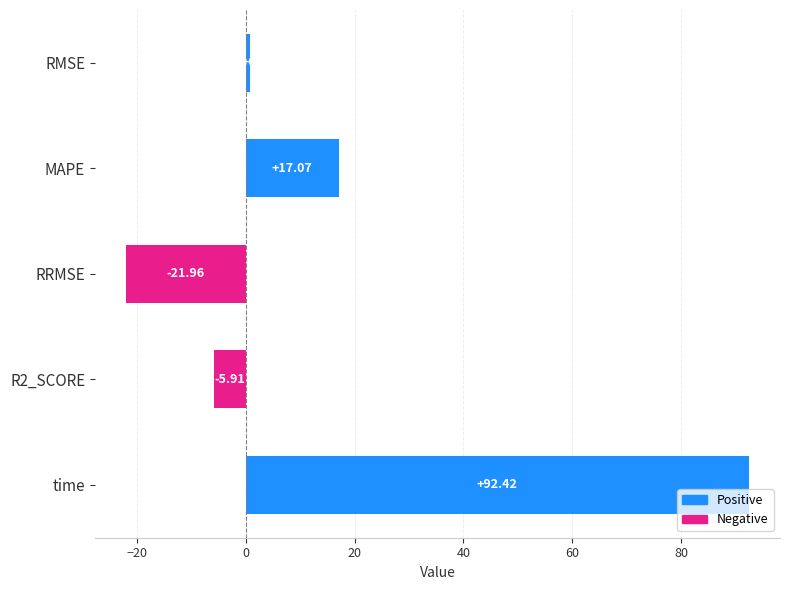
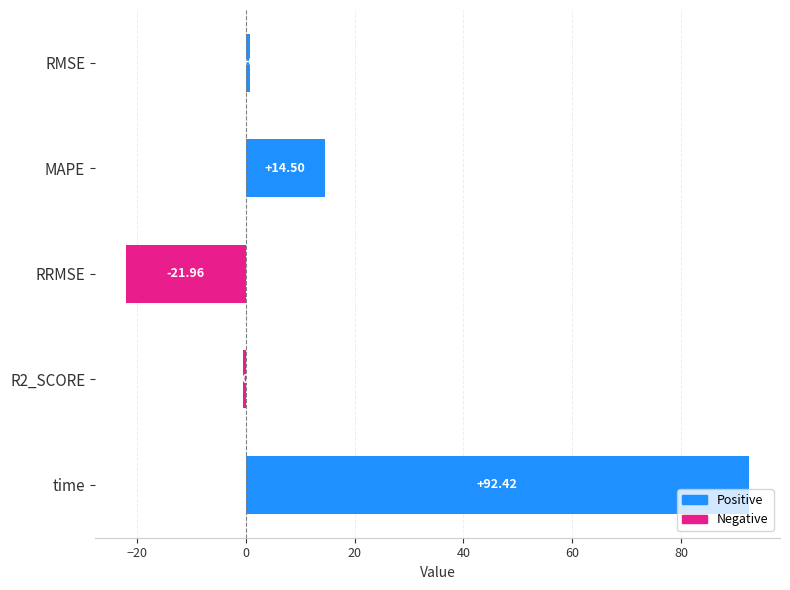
  {
-   "MAPE": "+17.07",
+   "MAPE": "+14.50",
    "RRMSE": "-21.96",
-   "R2_SCORE": "-6",
+   "R2_SCORE": "-1",
    "time": "+92.42"
  }
